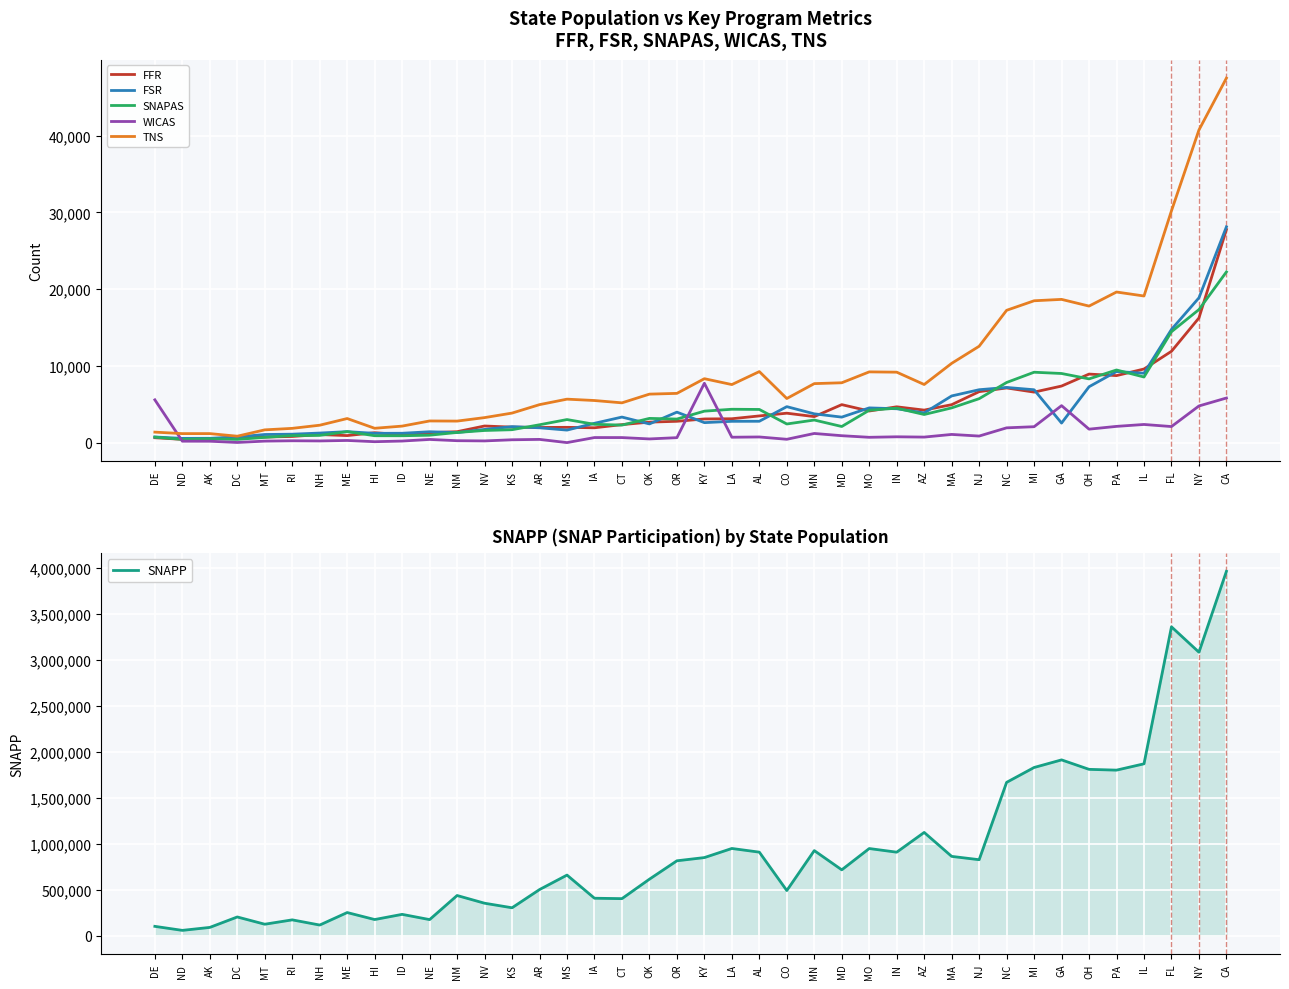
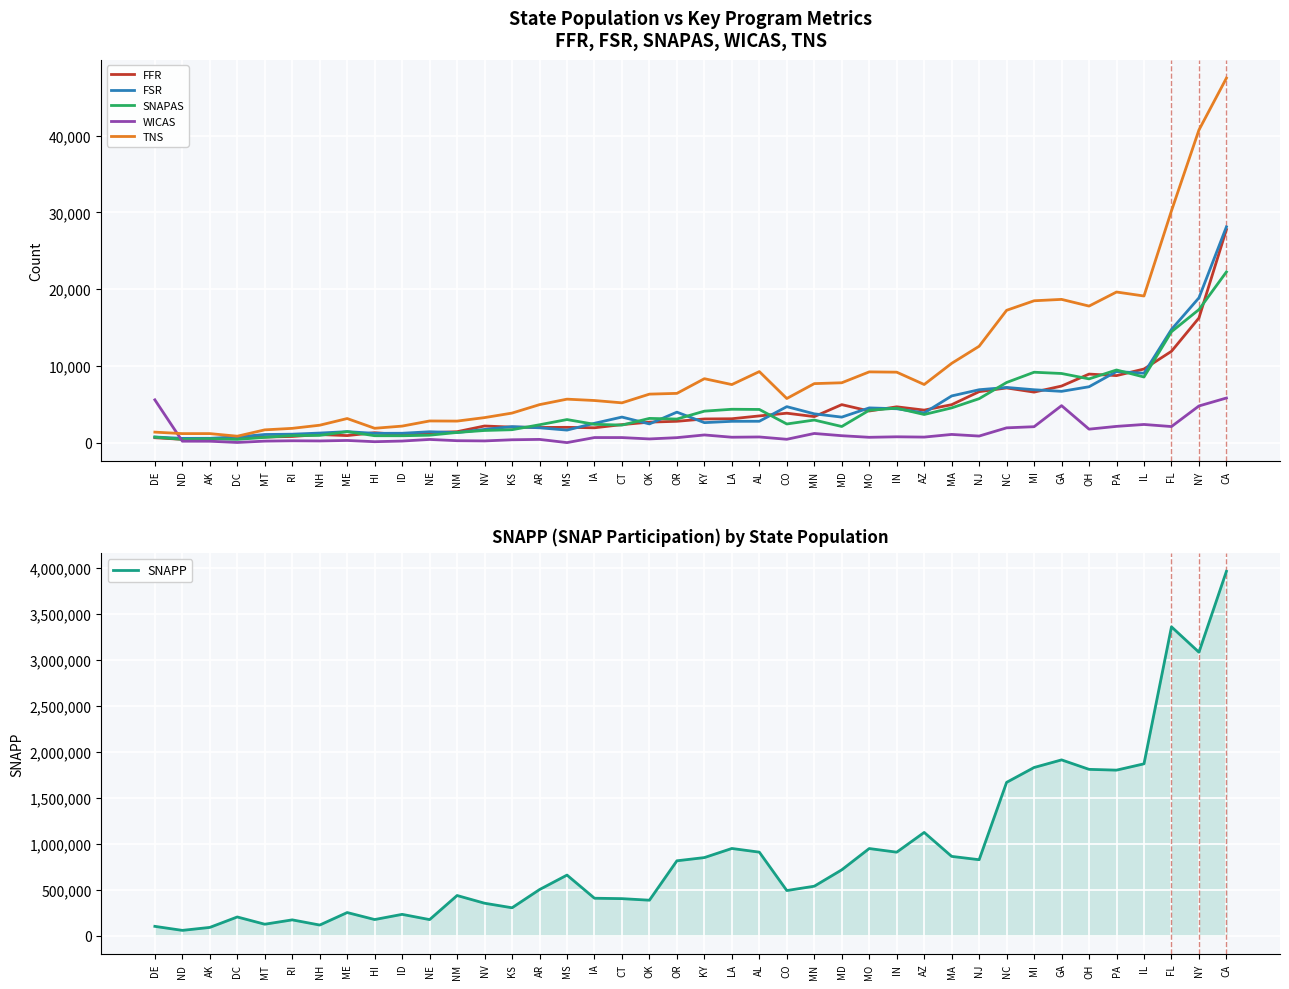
  {
    "State Population vs Key Program Metrics FFR, FSR, SNAPAS, WICAS, TNS": {
      "FFR": {
        "ME": "1,000",
        "NV": "2,000",
        "MS": "2,000",
        "IA": "2,000",
        "KY": "3,000",
        "AL": "3,000",
        "CO": "4,000",
        "MN": "3,000",
        "MD": "5,000",
        "AZ": "4,000",
        "MA": "5,000",
        "GA": "7,000",
        "OH": "9,000",
        "PA": "9,000",
        "IL": "10,000",
        "FL": "12,000",
        "NY": "16,000",
        "CA": "28,000"
      },
      "FSR": {
        "MS": "2,000",
        "CT": "3,000",
        "OR": "4,000",
        "KY": "3,000",
        "AL": "3,000",
        "CO": "5,000",
        "MN": "4,000",
        "MD": "3,000",
        "MA": "6,000",
-       "GA": "3,000",
+       "GA": "7,000",
        "OH": "7,000",
        "IL": "9,000",
        "NY": "19,000",
        "CA": "28,000"
      },
      "SNAPAS": {
        "KS": "2,000",
        "AR": "2,000",
        "MS": "3,000",
        "OK": "3,000",
        "KY": "4,000",
        "LA": "4,000",
        "AL": "4,000",
        "CO": "2,000",
        "MN": "3,000",
        "MD": "2,000",
        "MA": "5,000",
        "NJ": "6,000",
        "NC": "8,000",
        "MI": "9,000",
        "GA": "9,000",
        "OH": "8,000",
        "IL": "9,000",
        "NY": "17,000",
        "CA": "22,000"
      },
      "WICAS": {
        "DE": "6,000",
        "DC": "0",
        "MT": "0",
        "RI": "0",
        "NH": "0",
        "ME": "0",
        "HI": "0",
        "ID": "0",
        "NE": "0",
        "NM": "0",
        "NV": "0",
        "KS": "0",
        "AR": "0",
        "MS": "0",
        "IA": "1,000",
        "CT": "1,000",
        "OK": "0",
        "OR": "1,000",
-       "KY": "8,000",
+       "KY": "1,000",
        "LA": "1,000",
        "AL": "1,000",
        "CO": "0",
        "MN": "1,000",
        "MD": "1,000",
        "MO": "1,000",
        "IN": "1,000",
        "AZ": "1,000",
        "MA": "1,000",
        "NJ": "1,000",
        "NC": "2,000",
        "MI": "2,000",
        "GA": "5,000",
        "OH": "2,000",
        "PA": "2,000",
        "IL": "2,000",
        "FL": "2,000",
        "NY": "5,000",
        "CA": "6,000"
      },
      "TNS": {
        "DE": "1,000",
        "ND": "1,000",
        "AK": "1,000",
        "MT": "2,000",
        "RI": "2,000",
        "NH": "2,000",
        "ME": "3,000",
        "HI": "2,000",
        "ID": "2,000",
        "NE": "3,000",
        "NM": "3,000",
        "NV": "3,000",
        "KS": "4,000",
        "AR": "5,000",
        "MS": "6,000",
        "IA": "5,000",
        "CT": "5,000",
        "OK": "6,000",
        "OR": "6,000",
        "KY": "8,000",
        "LA": "8,000",
        "AL": "9,000",
        "CO": "6,000",
        "MN": "8,000",
        "MD": "8,000",
        "MO": "9,000",
        "IN": "9,000",
        "AZ": "8,000",
        "MA": "10,000",
        "NJ": "13,000",
        "NC": "17,000",
        "MI": "18,000",
        "GA": "19,000",
        "OH": "18,000",
        "PA": "20,000",
        "IL": "19,000",
        "FL": "30,000",
        "NY": "41,000",
        "CA": "47,000"
      }
    },
    "SNAPP (SNAP Participation) by State Population": {
      "DE": "100,000",
      "ND": "100,000",
      "AK": "100,000",
      "DC": "200,000",
      "MT": "100,000",
      "RI": "200,000",
      "NH": "100,000",
      "ME": "300,000",
      "HI": "200,000",
      "ID": "200,000",
      "NE": "200,000",
      "NM": "400,000",
      "NV": "400,000",
      "KS": "300,000",
      "AR": "500,000",
      "MS": "700,000",
      "IA": "400,000",
      "CT": "400,000",
-     "OK": "600,000",
+     "OK": "400,000",
      "OR": "800,000",
      "KY": "900,000",
      "LA": "900,000",
      "AL": "900,000",
      "CO": "500,000",
-     "MN": "900,000",
+     "MN": "500,000",
      "MD": "700,000",
      "MO": "900,000",
      "IN": "900,000",
      "AZ": "1,100,000",
      "MA": "900,000",
      "NJ": "800,000",
      "NC": "1,700,000",
      "MI": "1,800,000",
      "GA": "1,900,000",
      "OH": "1,800,000",
      "PA": "1,800,000",
      "IL": "1,900,000",
      "FL": "3,400,000",
      "NY": "3,100,000",
      "CA": "4,000,000"
    }
  }
